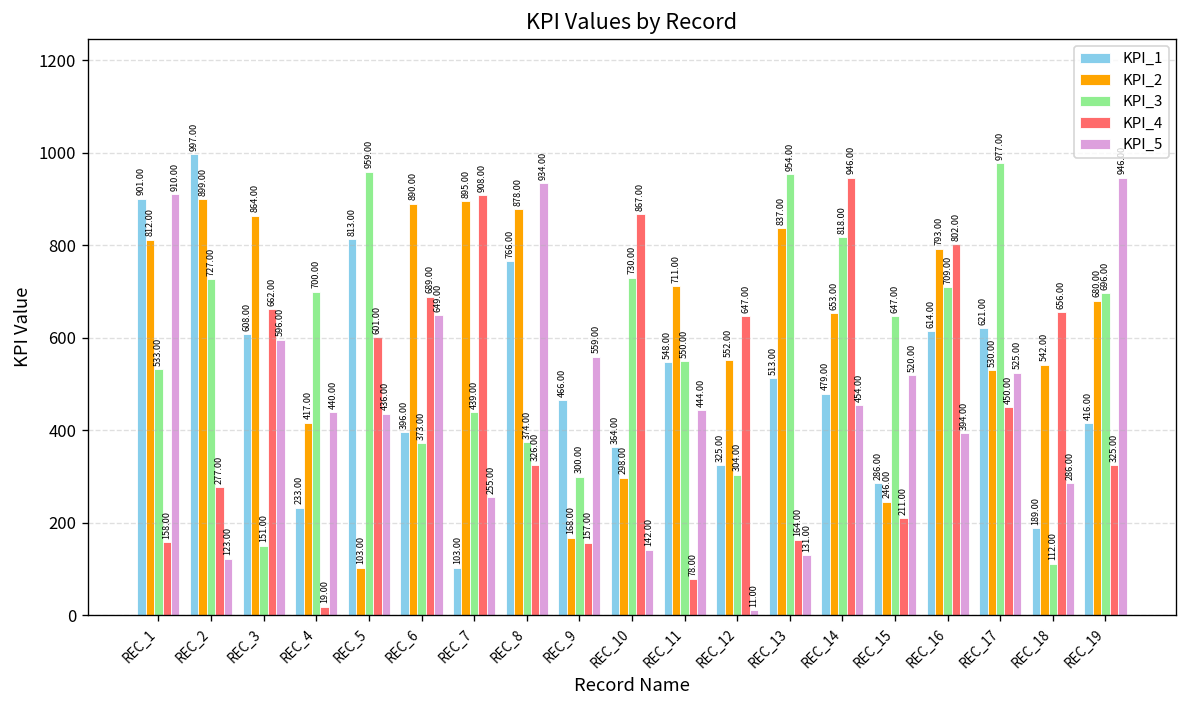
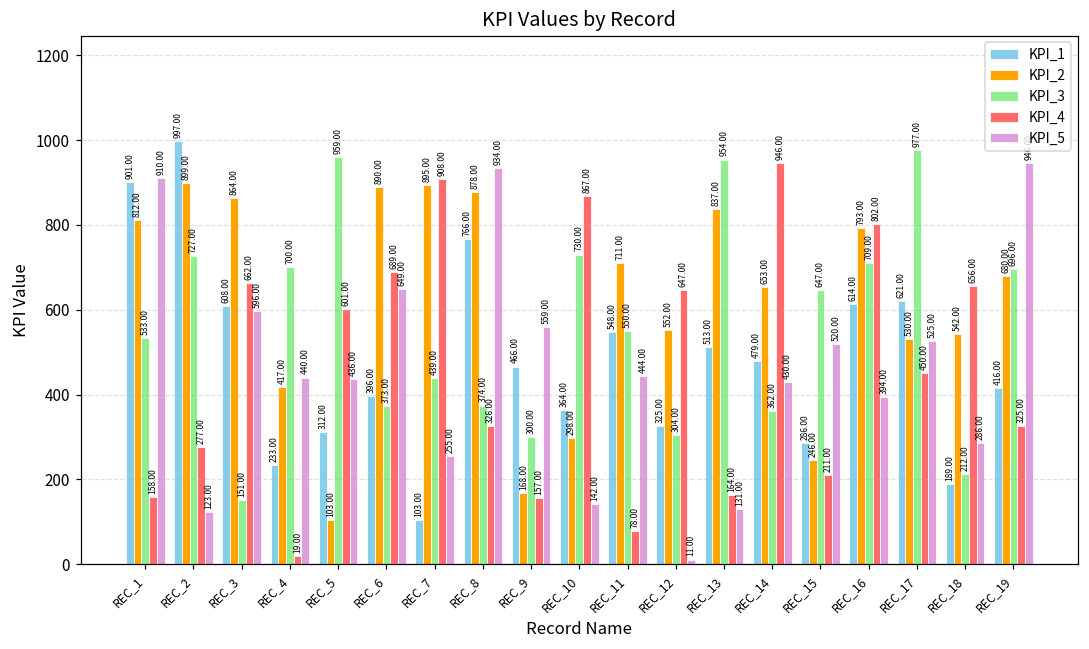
  {
    "KPI_1": {
      "REC_1": 901.00,
      "REC_2": 997.00,
      "REC_3": 608.00,
      "REC_4": 233.00,
-     "REC_5": 813.00,
+     "REC_5": 312.00,
      "REC_6": 396.00,
      "REC_7": 103.00,
      "REC_8": 766.00,
      "REC_9": 466.00,
      "REC_10": 364.00,
      "REC_11": 548.00,
      "REC_12": 325.00,
      "REC_13": 513.00,
      "REC_14": 479.00,
      "REC_15": 286.00,
      "REC_16": 614.00,
      "REC_17": 621.00,
      "REC_18": 189.00,
      "REC_19": 416.00
    },
    "KPI_2": {
      "REC_1": 812.00,
      "REC_2": 899.00,
      "REC_3": 864.00,
      "REC_4": 417.00,
      "REC_5": 103.00,
      "REC_6": 890.00,
      "REC_7": 895.00,
      "REC_8": 878.00,
      "REC_9": 168.00,
      "REC_10": 298.00,
      "REC_11": 711.00,
      "REC_12": 552.00,
      "REC_13": 837.00,
      "REC_14": 653.00,
      "REC_15": 246.00,
      "REC_16": 793.00,
      "REC_17": 530.00,
      "REC_18": 542.00,
      "REC_19": 680.00
    },
    "KPI_3": {
      "REC_1": 533.00,
      "REC_2": 727.00,
      "REC_3": 151.00,
      "REC_4": 700.00,
      "REC_5": 959.00,
      "REC_6": 373.00,
      "REC_7": 439.00,
      "REC_8": 374.00,
      "REC_9": 300.00,
      "REC_10": 730.00,
      "REC_11": 550.00,
      "REC_12": 304.00,
      "REC_13": 954.00,
-     "REC_14": 818.00,
+     "REC_14": 362.00,
      "REC_15": 647.00,
      "REC_16": 709.00,
      "REC_17": 977.00,
-     "REC_18": 112.00,
+     "REC_18": 212.00,
      "REC_19": 696.00
    },
    "KPI_4": {
      "REC_1": 158.00,
      "REC_2": 277.00,
      "REC_3": 662.00,
      "REC_4": 19.00,
      "REC_5": 601.00,
      "REC_6": 689.00,
      "REC_7": 908.00,
      "REC_8": 326.00,
      "REC_9": 157.00,
      "REC_10": 867.00,
      "REC_11": 78.00,
      "REC_12": 647.00,
      "REC_13": 164.00,
      "REC_14": 946.00,
      "REC_15": 211.00,
      "REC_16": 802.00,
      "REC_17": 450.00,
      "REC_18": 656.00,
      "REC_19": 325.00
    },
    "KPI_5": {
      "REC_1": 910.00,
      "REC_2": 123.00,
      "REC_3": 596.00,
      "REC_4": 440.00,
      "REC_5": 436.00,
      "REC_6": 649.00,
      "REC_7": 255.00,
      "REC_8": 934.00,
      "REC_9": 559.00,
      "REC_10": 142.00,
      "REC_11": 444.00,
      "REC_12": 11.00,
      "REC_13": 131.00,
-     "REC_14": 454.00,
+     "REC_14": 430.00,
      "REC_15": 520.00,
      "REC_16": 394.00,
      "REC_17": 525.00,
      "REC_18": 286.00
    }
  }
